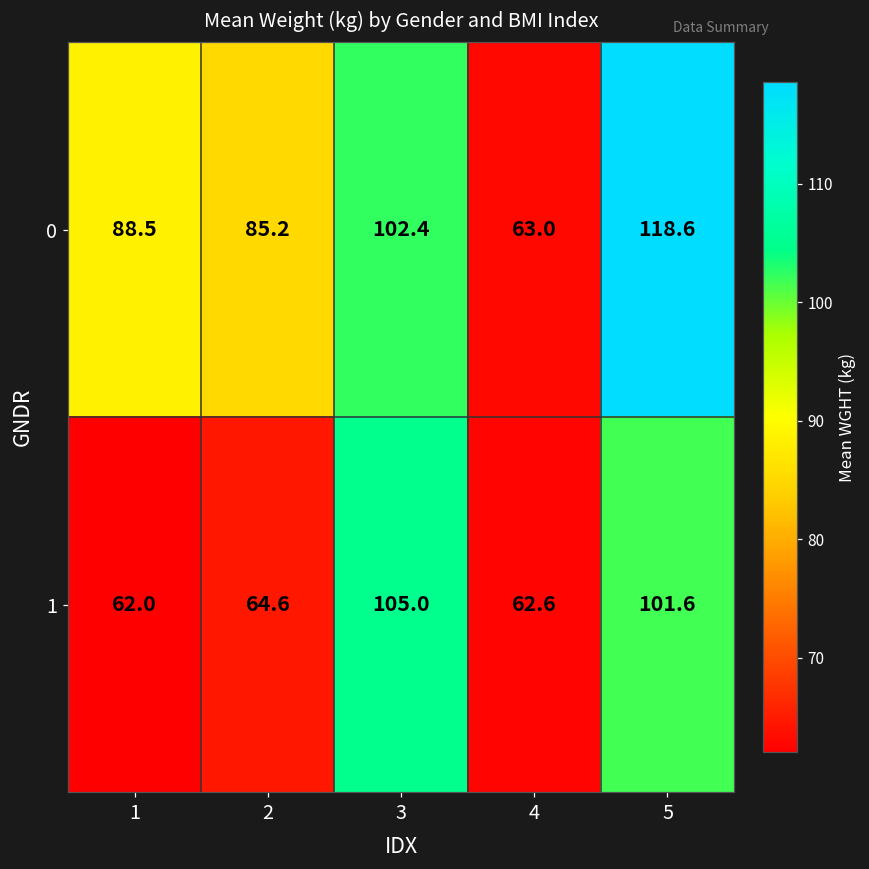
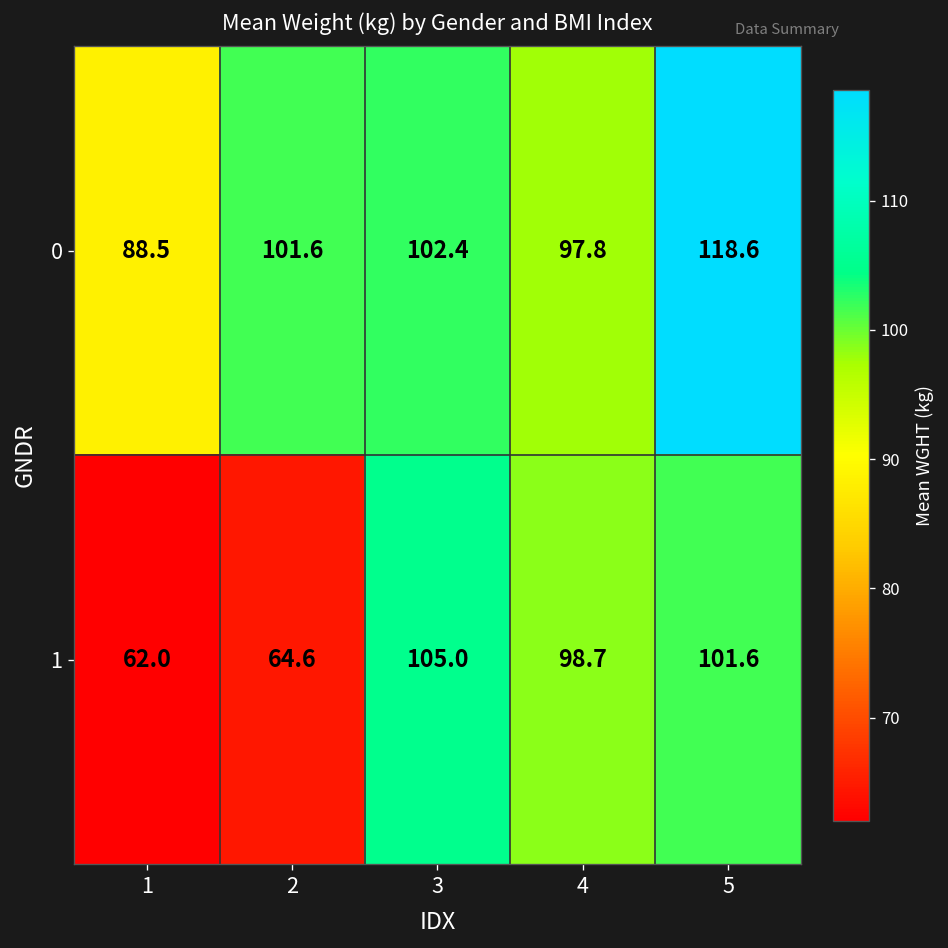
  {
    "0": {
      "1": 88.5,
-     "2": 85.2,
+     "2": 101.6,
      "3": 102.4,
-     "4": 63.0,
+     "4": 97.8,
      "5": 118.6
    },
    "1": {
      "1": 62.0,
      "2": 64.6,
      "3": 105.0,
-     "4": 62.6,
+     "4": 98.7,
      "5": 101.6
    }
  }
